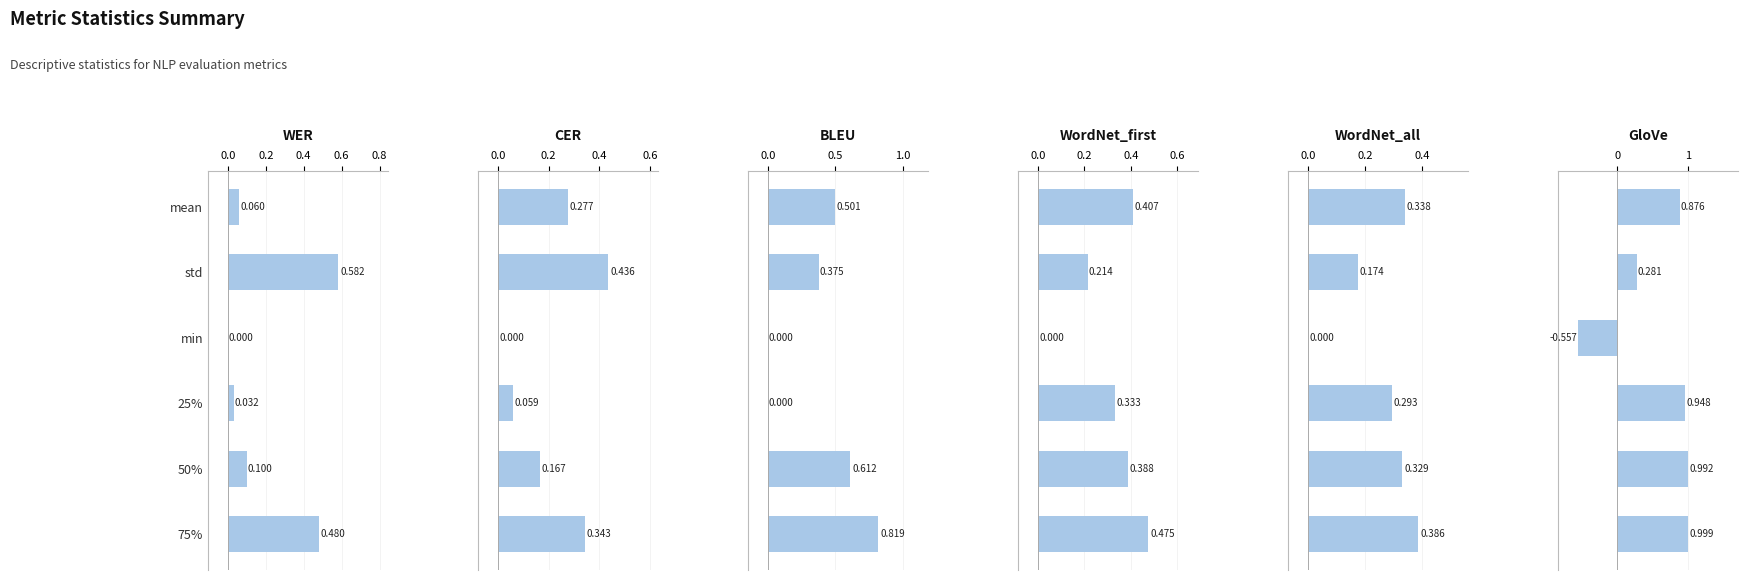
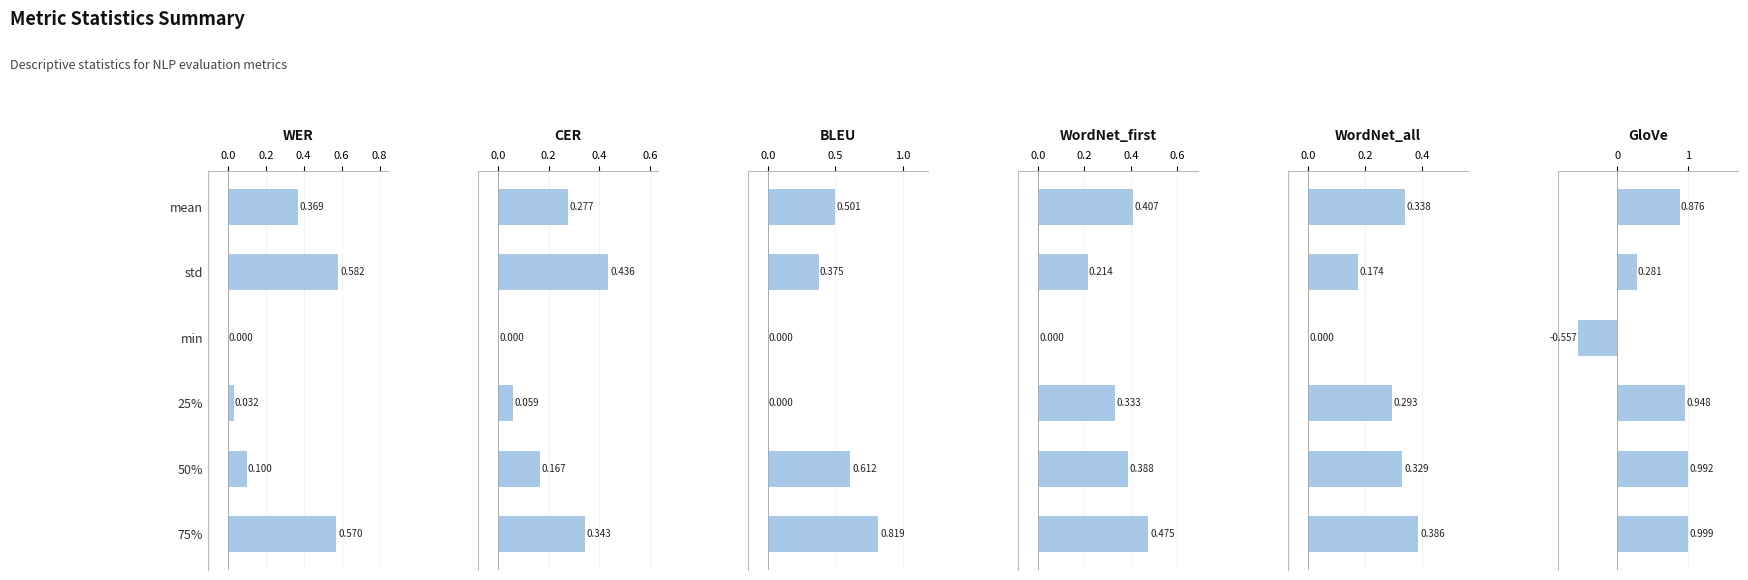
  {
    "WER": {
-     "mean": 0.060,
+     "mean": 0.369,
      "std": 0.582,
      "min": 0.000,
      "25%": 0.032,
      "50%": 0.100,
-     "75%": 0.480
+     "75%": 0.570
    }
  }
